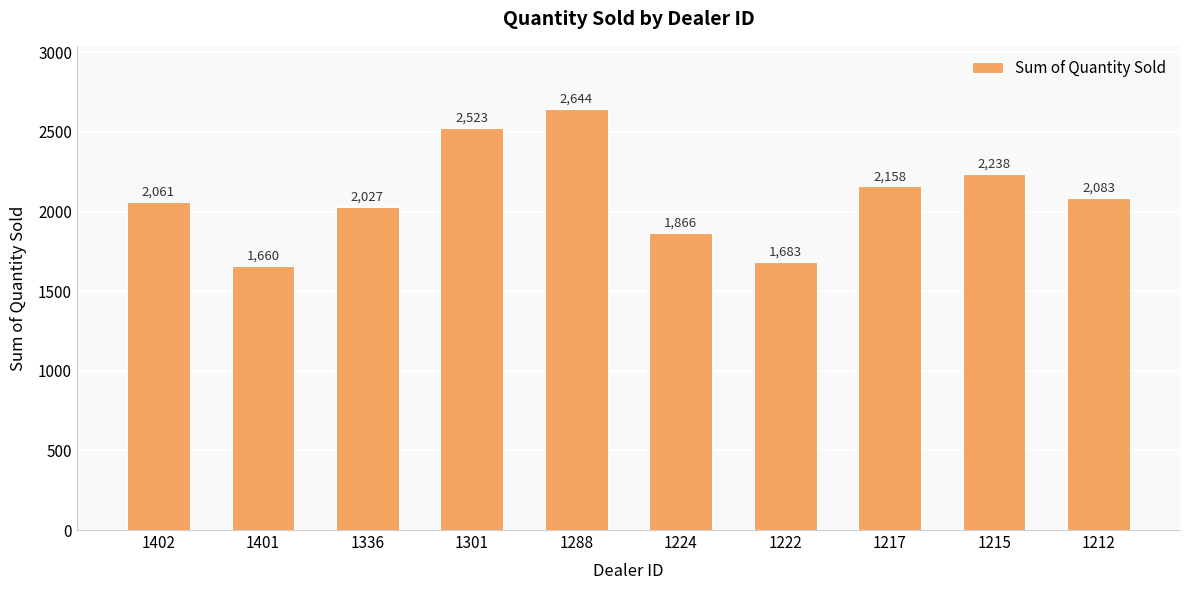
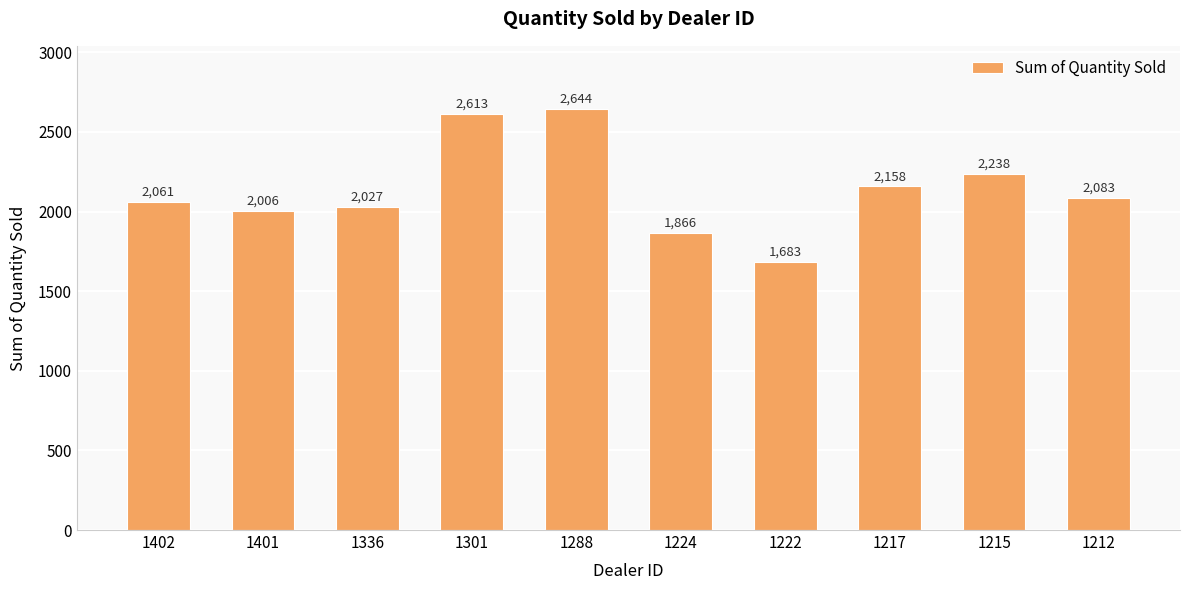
  {
    "1402": "2,061",
-   "1401": "1,660",
+   "1401": "2,006",
    "1336": "2,027",
-   "1301": "2,523",
+   "1301": "2,613",
    "1288": "2,644",
    "1224": "1,866",
    "1222": "1,683",
    "1217": "2,158",
    "1215": "2,238",
    "1212": "2,083"
  }
